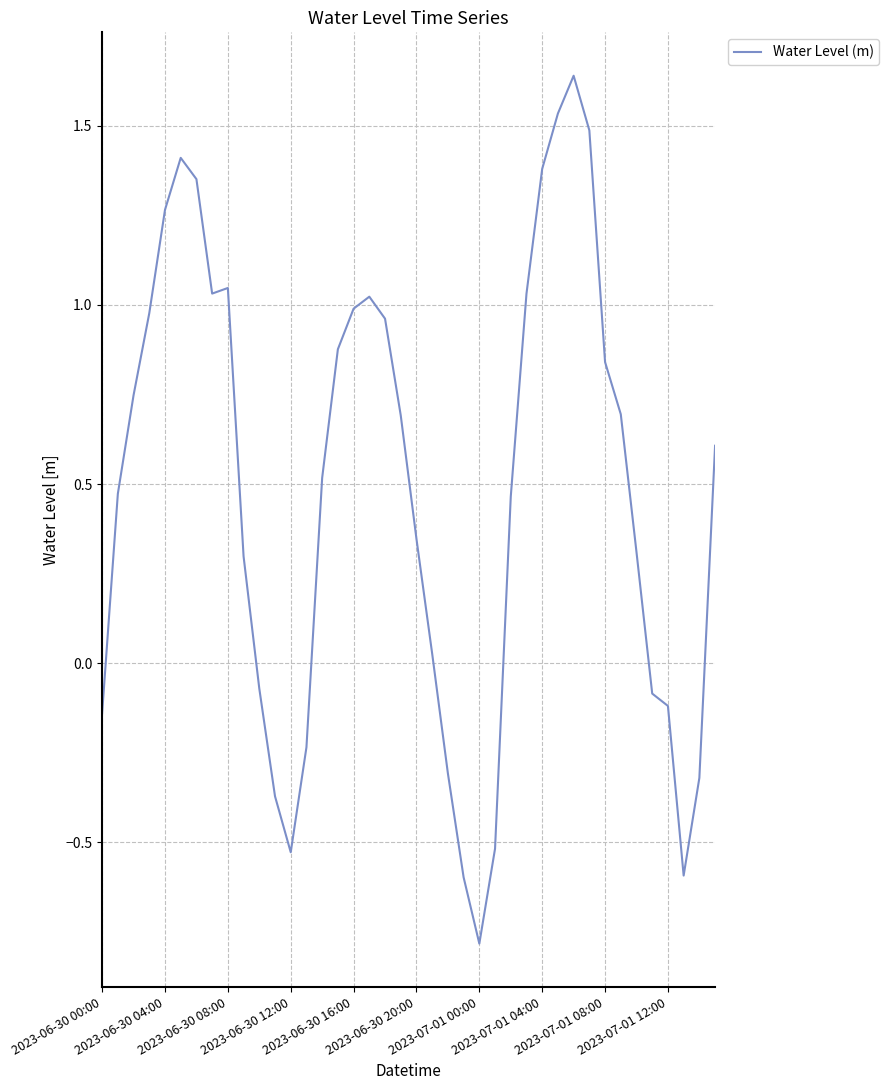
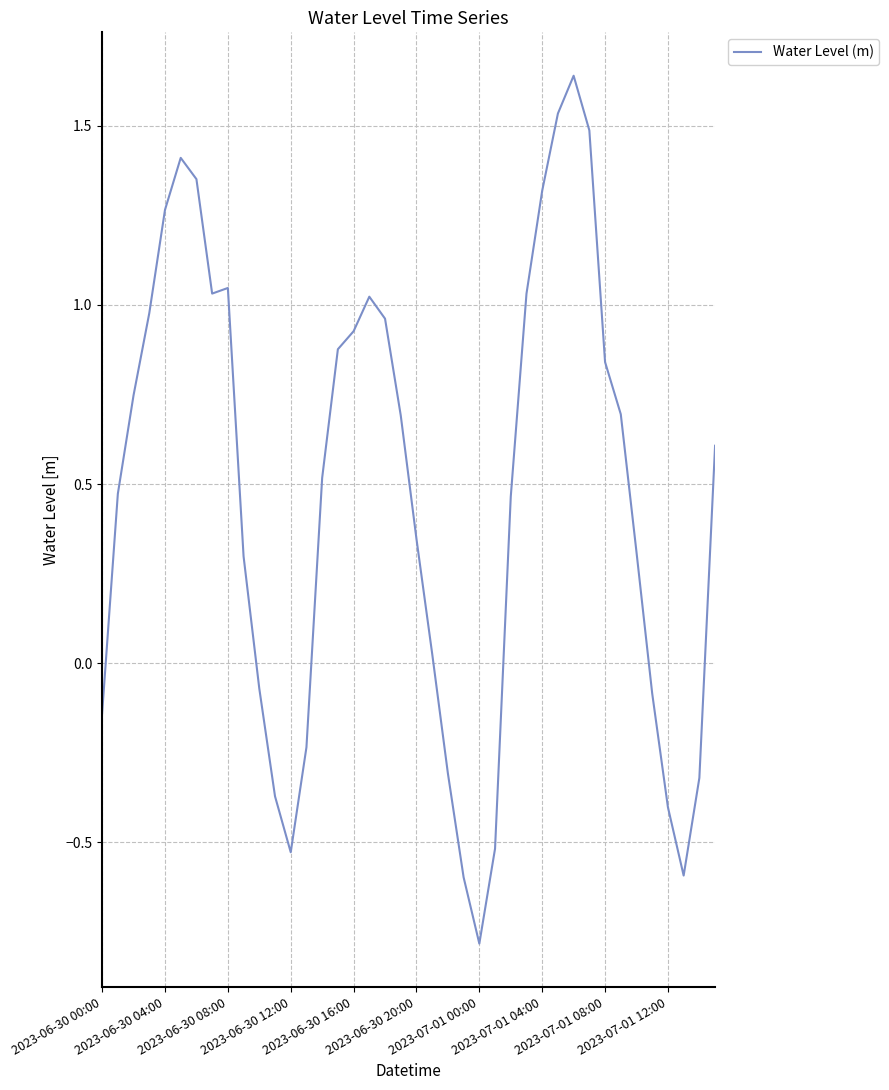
  {
    "2023-06-30 00:00": -0.14,
    "2023-06-30 04:00": 1.27,
    "2023-06-30 08:00": 1.05,
    "2023-06-30 12:00": -0.53,
-   "2023-06-30 16:00": 0.99,
+   "2023-06-30 16:00": 0.93,
    "2023-06-30 20:00": 0.35,
    "2023-07-01 00:00": -0.78,
-   "2023-07-01 04:00": 1.38,
+   "2023-07-01 04:00": 1.32,
    "2023-07-01 08:00": 0.84,
-   "2023-07-01 12:00": -0.12
+   "2023-07-01 12:00": -0.40
  }
